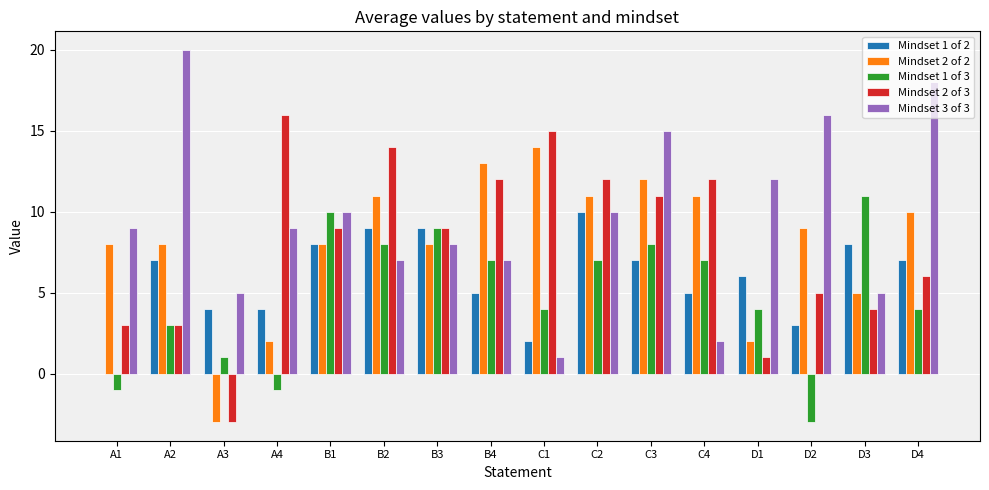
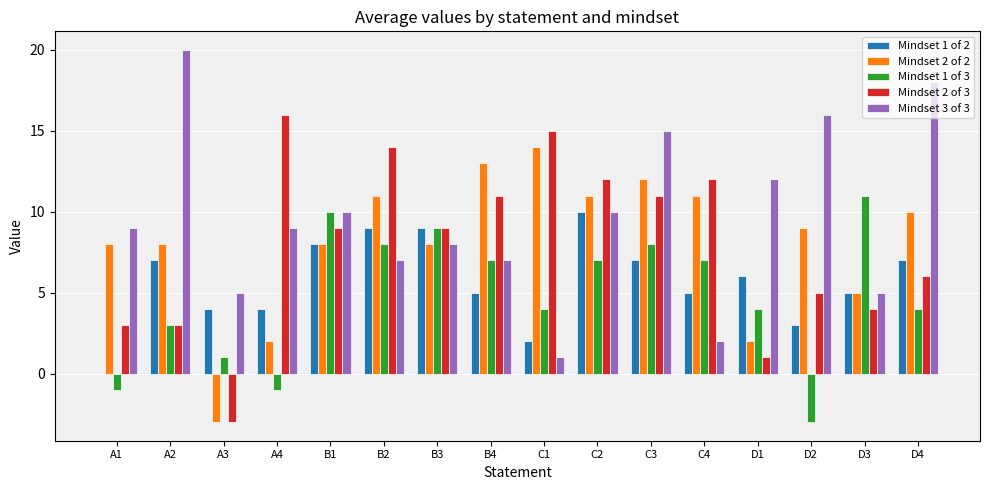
  {
    "Mindset 1 of 2": {
      "A1": 0,
      "A2": 7,
      "A3": 4,
      "A4": 4,
      "B1": 8,
      "B2": 9,
      "B3": 9,
      "B4": 5,
      "C1": 2,
      "C2": 10,
      "C3": 7,
      "C4": 5,
      "D1": 6,
      "D2": 3,
-     "D3": 8,
+     "D3": 5,
      "D4": 7
    },
    "Mindset 2 of 2": {
      "A1": 8,
      "A2": 8,
      "A3": -3,
      "A4": 2,
      "B1": 8,
      "B2": 11,
      "B3": 8,
      "B4": 13,
      "C1": 14,
      "C2": 11,
      "C3": 12,
      "C4": 11,
      "D1": 2,
      "D2": 9,
      "D3": 5,
      "D4": 10
    },
    "Mindset 1 of 3": {
      "A1": -1,
      "A2": 3,
      "A3": 1,
      "A4": -1,
      "B1": 10,
      "B2": 8,
      "B3": 9,
      "B4": 7,
      "C1": 4,
      "C2": 7,
      "C3": 8,
      "C4": 7,
      "D1": 4,
      "D2": -3,
      "D3": 11,
      "D4": 4
    },
    "Mindset 2 of 3": {
      "A1": 3,
      "A2": 3,
      "A3": -3,
      "A4": 16,
      "B1": 9,
      "B2": 14,
      "B3": 9,
-     "B4": 12,
+     "B4": 11,
      "C1": 15,
      "C2": 12,
      "C3": 11,
      "C4": 12,
      "D1": 1,
      "D2": 5,
      "D3": 4,
      "D4": 6
    },
    "Mindset 3 of 3": {
      "A1": 9,
      "A2": 20,
      "A3": 5,
      "A4": 9,
      "B1": 10,
      "B2": 7,
      "B3": 8,
      "B4": 7,
      "C1": 1,
      "C2": 10,
      "C3": 15,
      "C4": 2,
      "D1": 12,
      "D2": 16,
      "D3": 5
    }
  }
